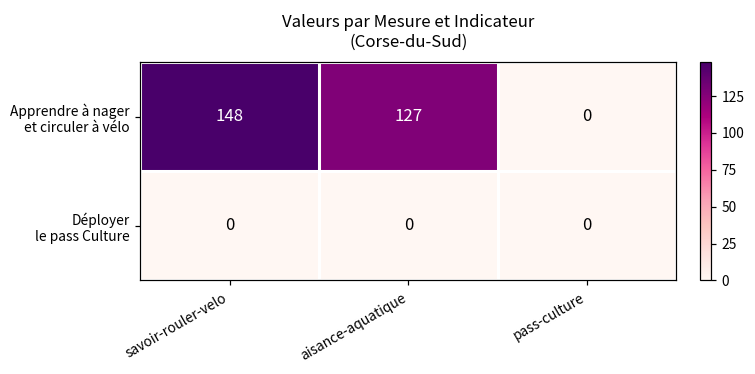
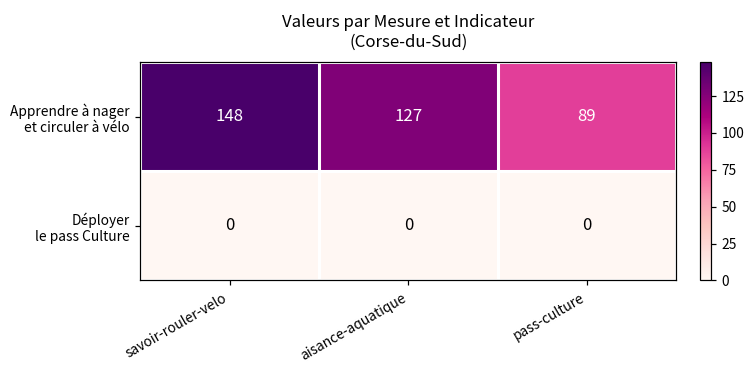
  {
    "Apprendre à nager et circuler à vélo": {
      "savoir-rouler-velo": 148,
      "aisance-aquatique": 127,
-     "pass-culture": 0
+     "pass-culture": 89
    },
    "Déployer le pass Culture": {
      "savoir-rouler-velo": 0,
      "aisance-aquatique": 0,
      "pass-culture": 0
    }
  }
